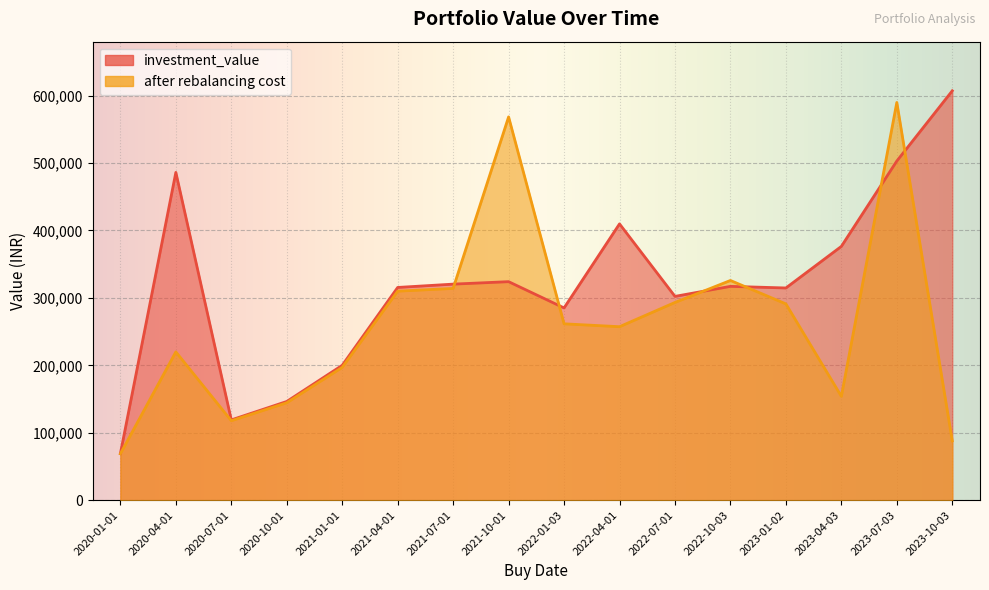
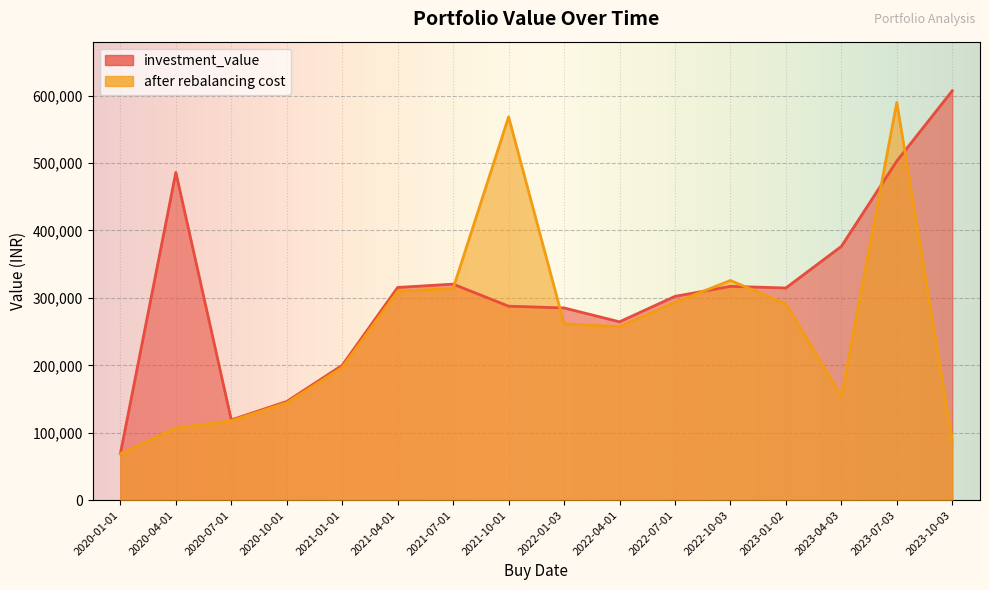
  {
    "investment_value": {
      "2020-04-01": "490,000",
      "2021-04-01": "320,000",
      "2021-07-01": "320,000",
-     "2021-10-01": "320,000",
+     "2021-10-01": "290,000",
      "2022-01-03": "290,000",
-     "2022-04-01": "410,000",
+     "2022-04-01": "260,000",
      "2022-07-01": "300,000",
      "2022-10-03": "320,000",
      "2023-01-02": "310,000",
      "2023-04-03": "380,000",
      "2023-07-03": "500,000",
      "2023-10-03": "610,000"
    },
    "after rebalancing cost": {
-     "2020-04-01": "220,000",
+     "2020-04-01": "110,000",
      "2021-04-01": "310,000",
      "2021-07-01": "310,000",
      "2021-10-01": "570,000",
      "2022-01-03": "260,000",
      "2022-04-01": "260,000",
      "2022-07-01": "290,000",
      "2022-10-03": "330,000",
      "2023-01-02": "290,000",
      "2023-04-03": "150,000",
      "2023-07-03": "590,000",
      "2023-10-03": "90,000"
    }
  }
